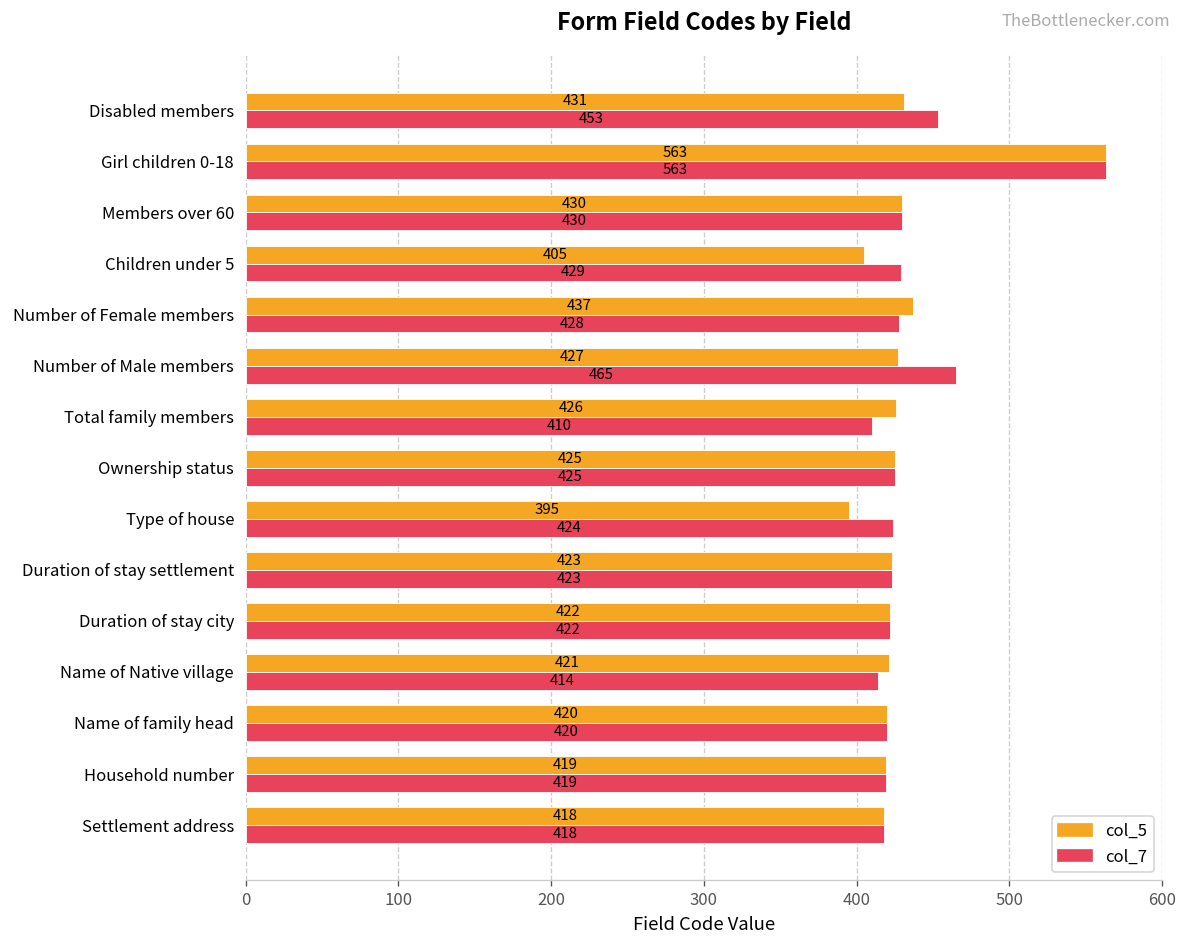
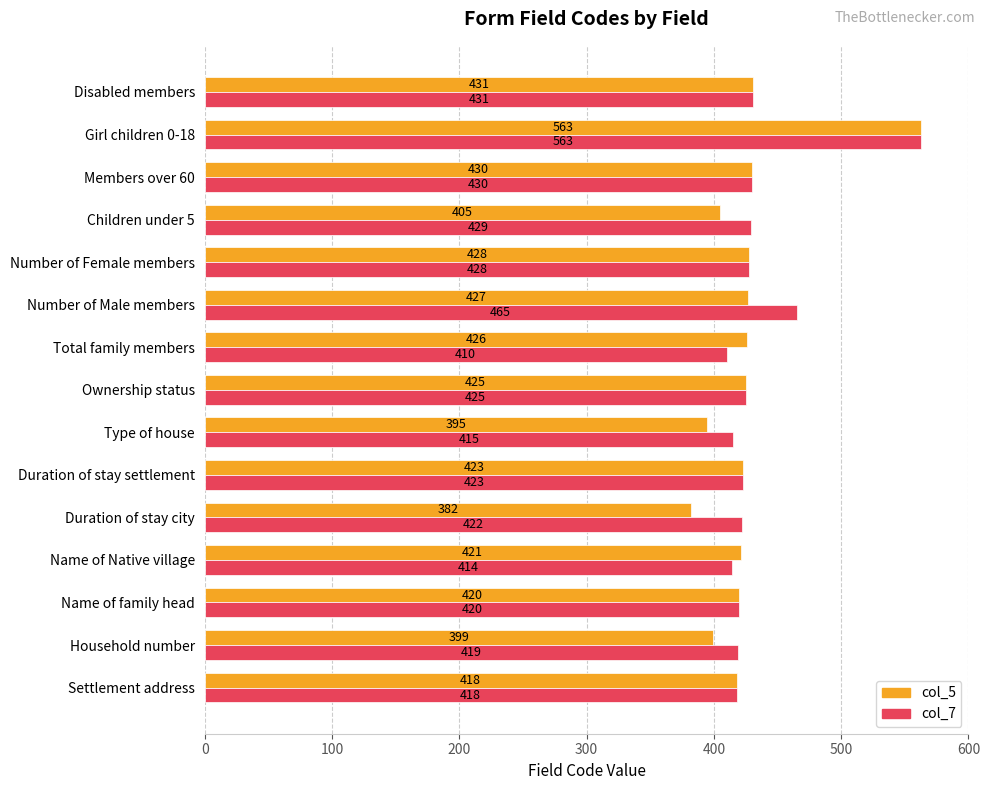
  {
    "col_5": {
      "Disabled members": 431,
      "Girl children 0-18": 563,
      "Members over 60": 430,
      "Children under 5": 405,
-     "Number of Female members": 437,
+     "Number of Female members": 428,
      "Number of Male members": 427,
      "Total family members": 426,
      "Ownership status": 425,
      "Type of house": 395,
      "Duration of stay settlement": 423,
-     "Duration of stay city": 422,
+     "Duration of stay city": 382,
      "Name of Native village": 421,
      "Name of family head": 420,
-     "Household number": 419,
+     "Household number": 399,
      "Settlement address": 418
    },
    "col_7": {
-     "Disabled members": 453,
+     "Disabled members": 431,
      "Girl children 0-18": 563,
      "Members over 60": 430,
      "Children under 5": 429,
      "Number of Female members": 428,
      "Number of Male members": 465,
      "Total family members": 410,
      "Ownership status": 425,
-     "Type of house": 424,
+     "Type of house": 415,
      "Duration of stay settlement": 423,
      "Duration of stay city": 422,
      "Name of Native village": 414,
      "Name of family head": 420,
      "Household number": 419,
      "Settlement address": 418
    }
  }
